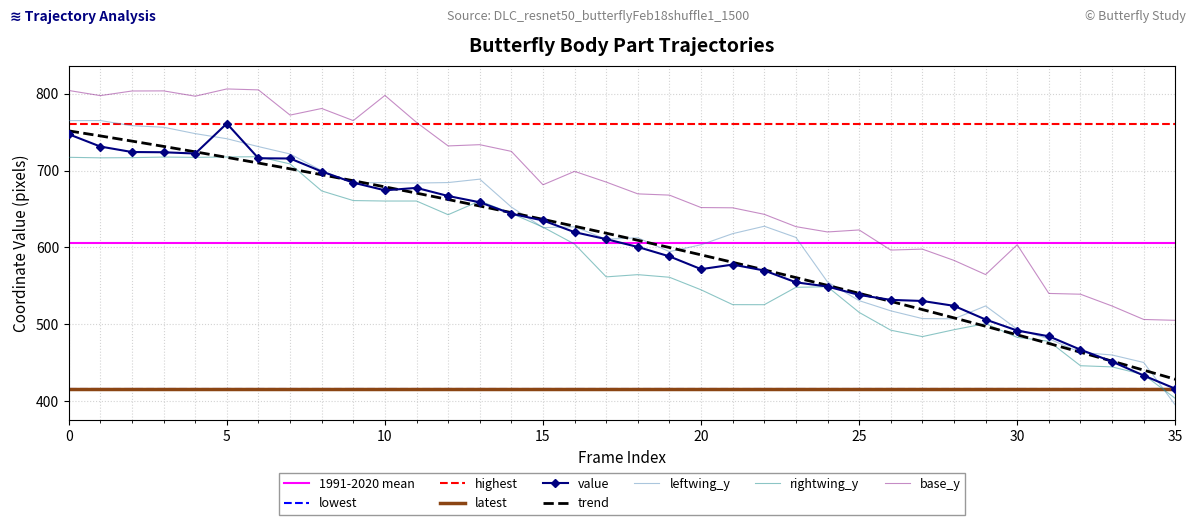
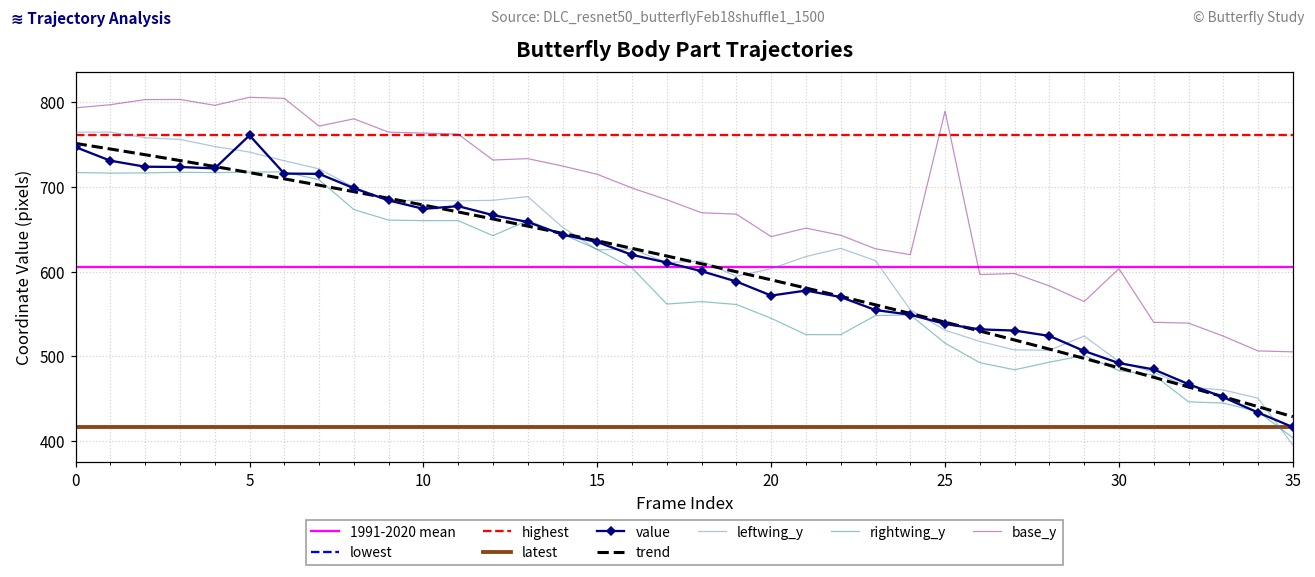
  {
    "value": {
      "0": 750,
      "5": 760,
      "10": 670,
      "20": 570,
      "35": 420
    },
    "trend": {
      "0": 750,
      "10": 680,
      "20": 590,
      "30": 490,
      "35": 430
    },
    "base_y": {
-     "0": 800,
+     "0": 790,
      "5": 810,
-     "10": 800,
-     "15": 680,
-     "20": 650,
-     "25": 620,
+     "10": 760,
+     "15": 720,
+     "20": 640,
+     "25": 790,
      "30": 600,
      "35": 510
    }
  }
